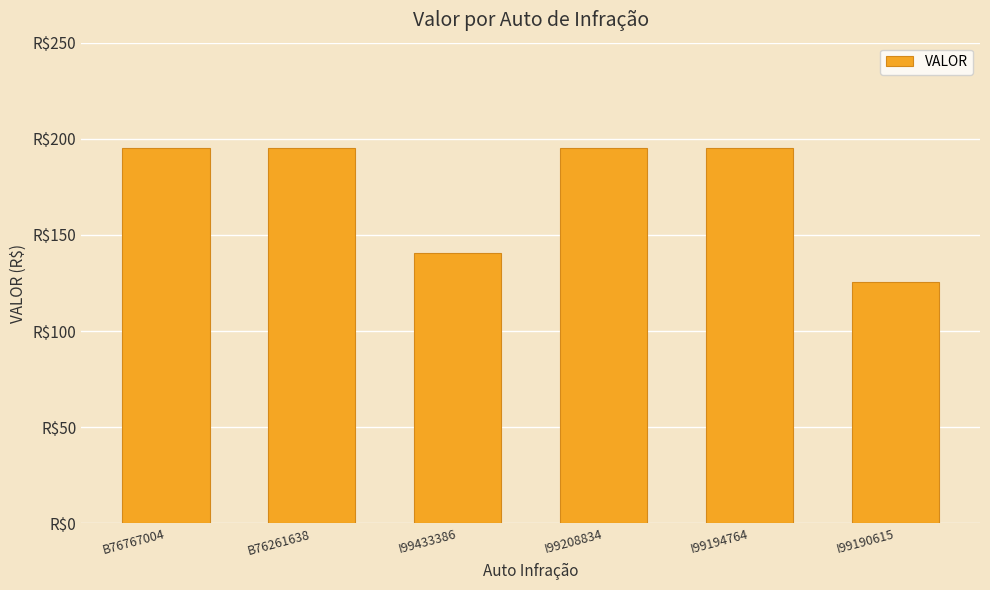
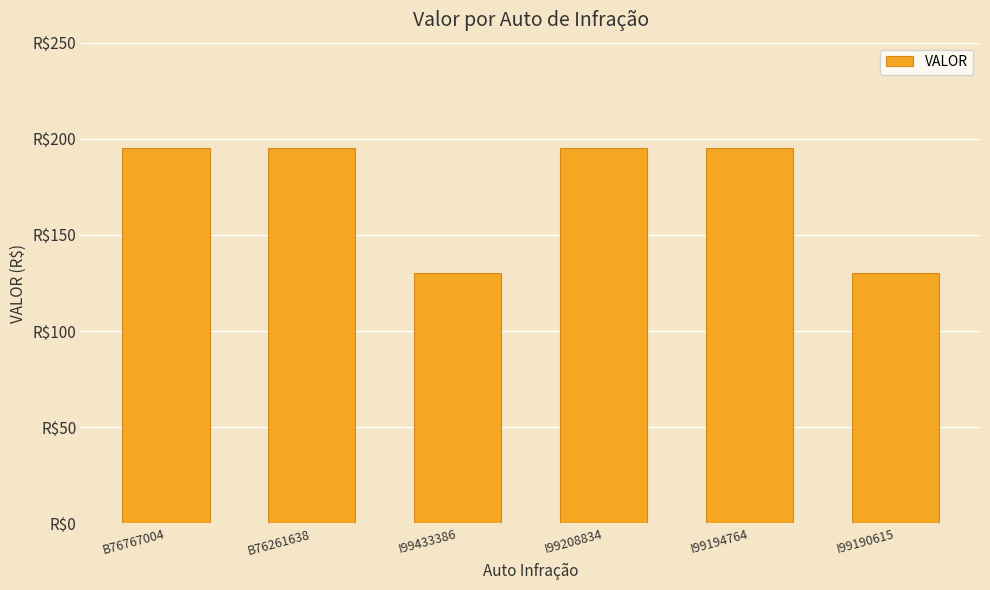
  {
    "B76767004": "R$195",
    "B76261638": "R$195",
-   "I99433386": "R$140",
+   "I99433386": "R$130",
    "I99208834": "R$195",
    "I99194764": "R$195",
-   "I99190615": "R$125"
+   "I99190615": "R$130"
  }
